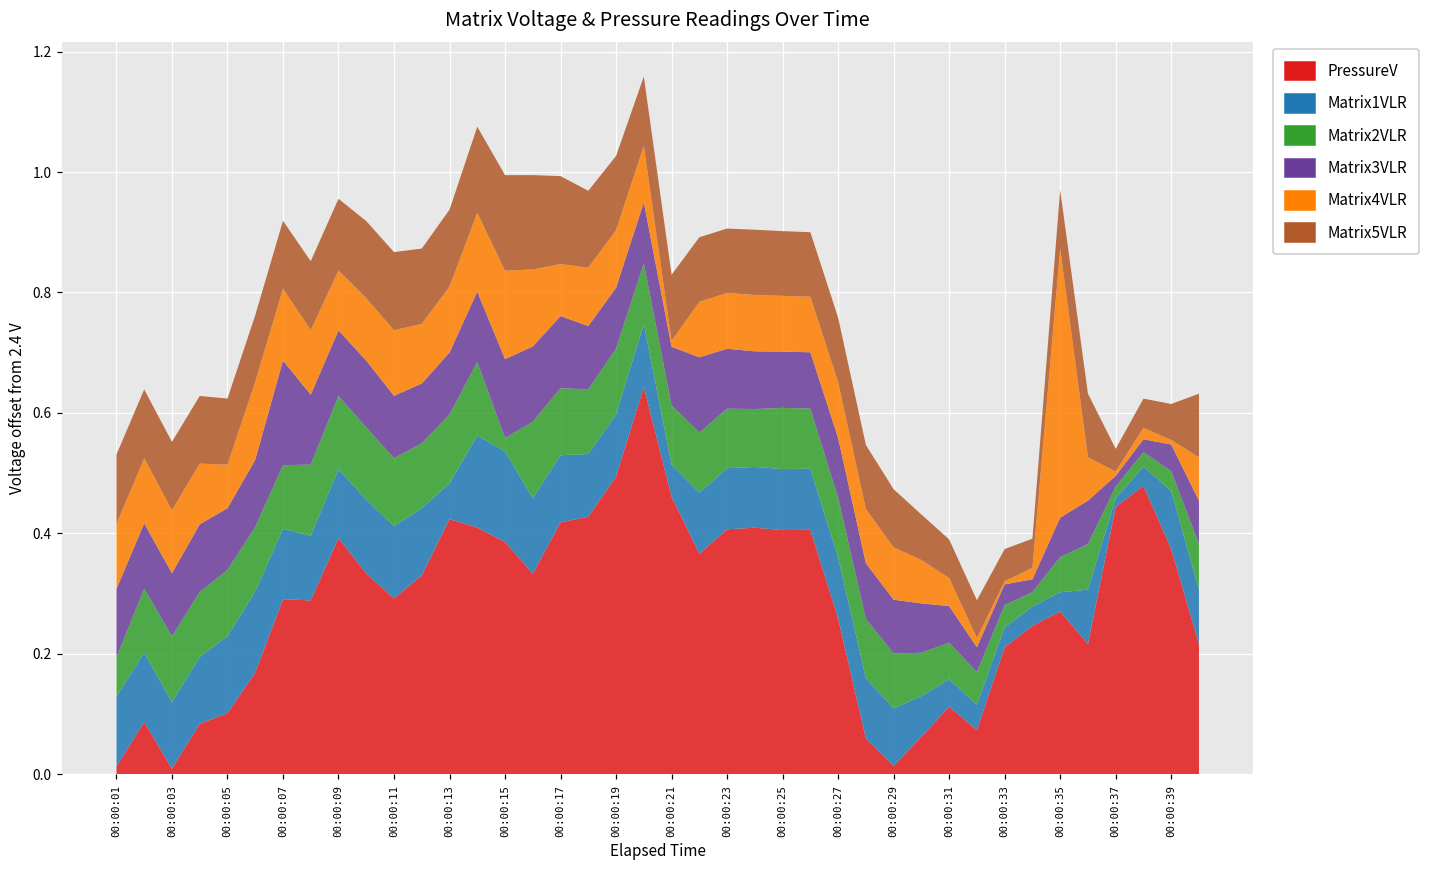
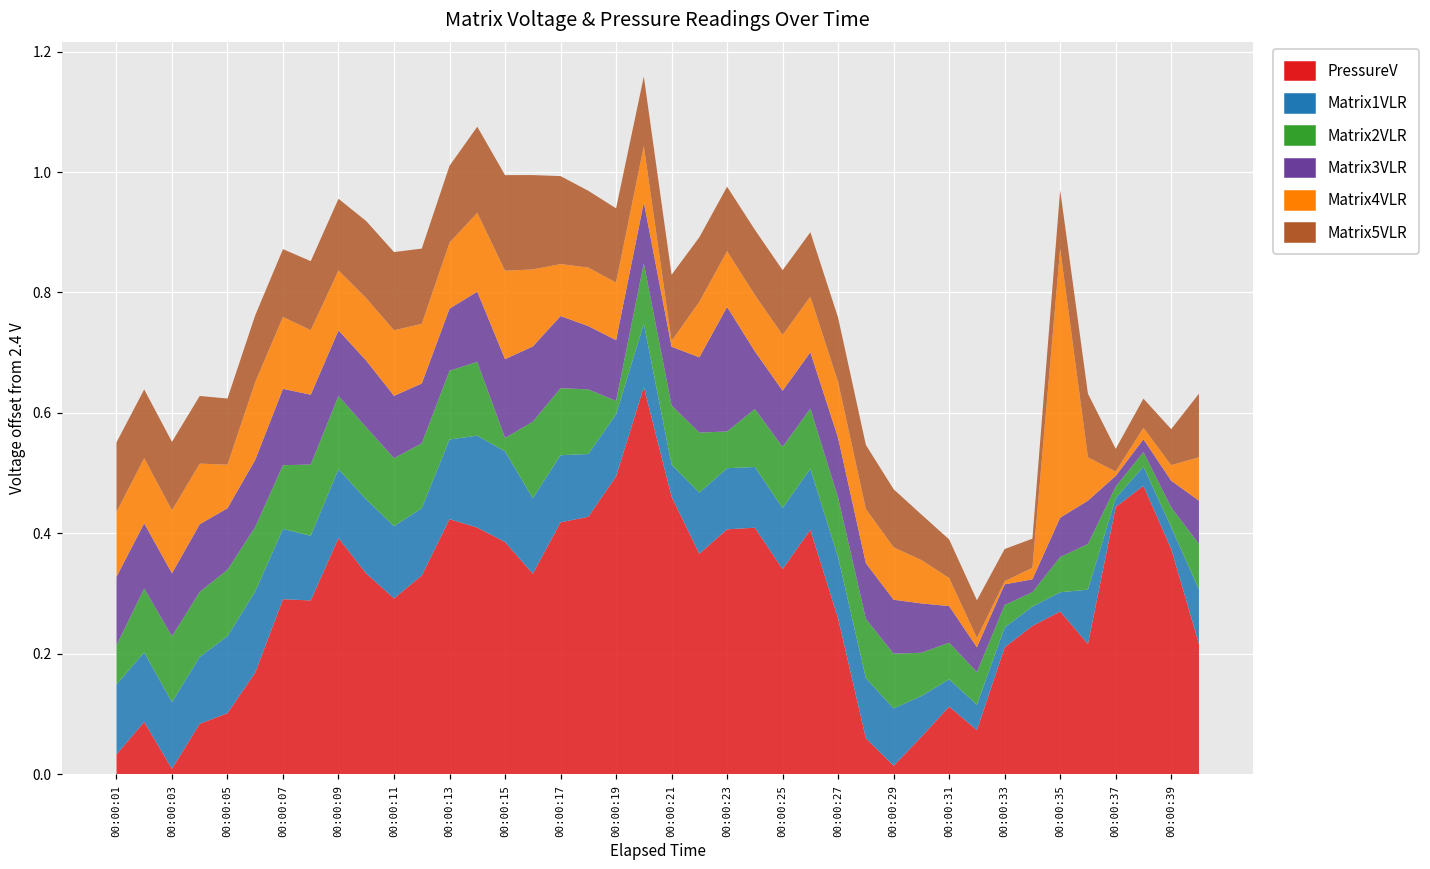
  {
    "PressureV": {
-     "00:00:01": 0.01,
+     "00:00:01": 0.03,
      "00:00:03": 0.01,
      "00:00:05": 0.10,
      "00:00:07": 0.29,
      "00:00:09": 0.39,
      "00:00:11": 0.29,
      "00:00:13": 0.42,
      "00:00:15": 0.39,
      "00:00:17": 0.42,
      "00:00:19": 0.49,
      "00:00:21": 0.46,
      "00:00:23": 0.41,
-     "00:00:25": 0.41,
+     "00:00:25": 0.34,
      "00:00:27": 0.26,
      "00:00:29": 0.01,
      "00:00:31": 0.11,
      "00:00:33": 0.21,
      "00:00:35": 0.27,
      "00:00:37": 0.44,
      "00:00:39": 0.37
    },
    "Matrix1VLR": {
      "00:00:01": 0.12,
      "00:00:03": 0.11,
      "00:00:05": 0.13,
      "00:00:07": 0.12,
      "00:00:09": 0.11,
      "00:00:11": 0.12,
-     "00:00:13": 0.06,
+     "00:00:13": 0.13,
      "00:00:15": 0.15,
      "00:00:17": 0.11,
      "00:00:19": 0.10,
      "00:00:21": 0.05,
      "00:00:23": 0.10,
      "00:00:25": 0.10,
      "00:00:27": 0.10,
      "00:00:29": 0.10,
      "00:00:31": 0.05,
      "00:00:33": 0.03,
      "00:00:35": 0.03,
      "00:00:37": 0.01,
-     "00:00:39": 0.10
+     "00:00:39": 0.04
    },
    "Matrix2VLR": {
      "00:00:01": 0.06,
      "00:00:03": 0.11,
      "00:00:05": 0.11,
      "00:00:07": 0.11,
      "00:00:09": 0.12,
      "00:00:11": 0.11,
      "00:00:13": 0.11,
      "00:00:15": 0.02,
      "00:00:17": 0.11,
-     "00:00:19": 0.11,
+     "00:00:19": 0.02,
      "00:00:21": 0.10,
-     "00:00:23": 0.10,
+     "00:00:23": 0.06,
      "00:00:25": 0.10,
      "00:00:27": 0.10,
      "00:00:29": 0.09,
      "00:00:31": 0.06,
      "00:00:33": 0.04,
      "00:00:35": 0.06,
      "00:00:37": 0.02,
      "00:00:39": 0.03
    },
    "Matrix3VLR": {
      "00:00:01": 0.11,
      "00:00:03": 0.10,
      "00:00:05": 0.10,
-     "00:00:07": 0.17,
+     "00:00:07": 0.13,
      "00:00:09": 0.11,
      "00:00:11": 0.10,
      "00:00:13": 0.10,
      "00:00:15": 0.13,
      "00:00:17": 0.12,
      "00:00:19": 0.10,
      "00:00:21": 0.10,
-     "00:00:23": 0.10,
+     "00:00:23": 0.21,
      "00:00:25": 0.09,
      "00:00:27": 0.10,
      "00:00:29": 0.09,
      "00:00:31": 0.06,
      "00:00:33": 0.03,
      "00:00:35": 0.07,
      "00:00:37": 0.02,
      "00:00:39": 0.04
    },
    "Matrix4VLR": {
      "00:00:01": 0.11,
      "00:00:03": 0.10,
      "00:00:05": 0.07,
      "00:00:07": 0.12,
      "00:00:09": 0.10,
      "00:00:11": 0.11,
      "00:00:13": 0.11,
      "00:00:15": 0.15,
      "00:00:17": 0.09,
      "00:00:19": 0.10,
      "00:00:21": 0.01,
      "00:00:23": 0.09,
      "00:00:25": 0.09,
      "00:00:27": 0.09,
      "00:00:29": 0.09,
      "00:00:31": 0.05,
      "00:00:33": 0.01,
      "00:00:35": 0.45,
      "00:00:37": 0.01,
-     "00:00:39": 0.01
+     "00:00:39": 0.03
    },
    "Matrix5VLR": {
      "00:00:01": 0.12,
      "00:00:03": 0.11,
      "00:00:05": 0.11,
      "00:00:07": 0.11,
      "00:00:09": 0.12,
      "00:00:11": 0.13,
      "00:00:13": 0.13,
      "00:00:15": 0.16,
      "00:00:17": 0.15,
      "00:00:19": 0.12,
      "00:00:21": 0.11,
      "00:00:23": 0.11,
      "00:00:25": 0.11,
      "00:00:27": 0.11,
      "00:00:29": 0.10,
      "00:00:31": 0.06,
      "00:00:33": 0.05,
      "00:00:35": 0.10,
      "00:00:37": 0.04,
      "00:00:39": 0.06
    }
  }
